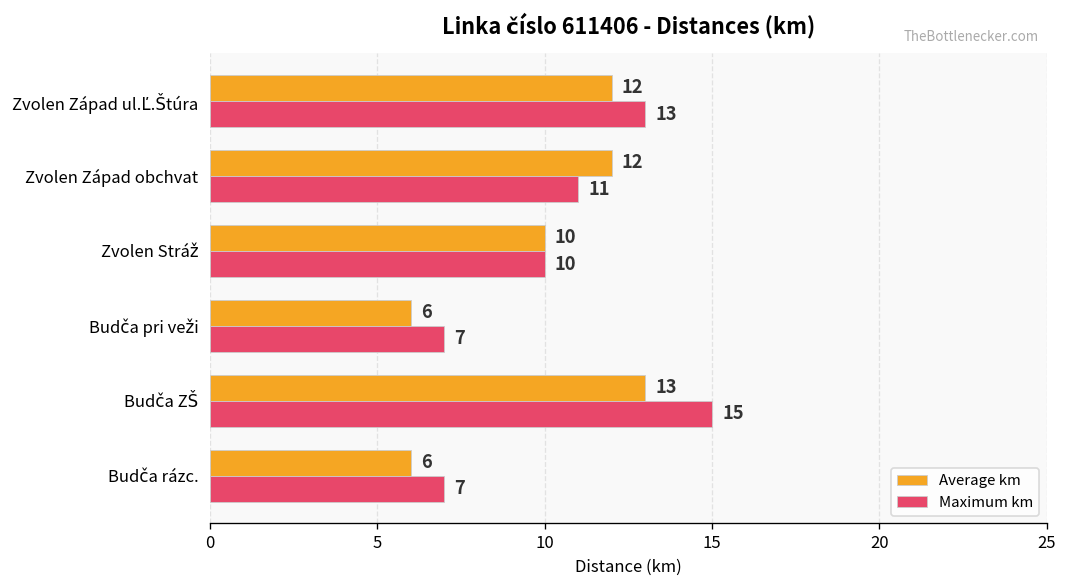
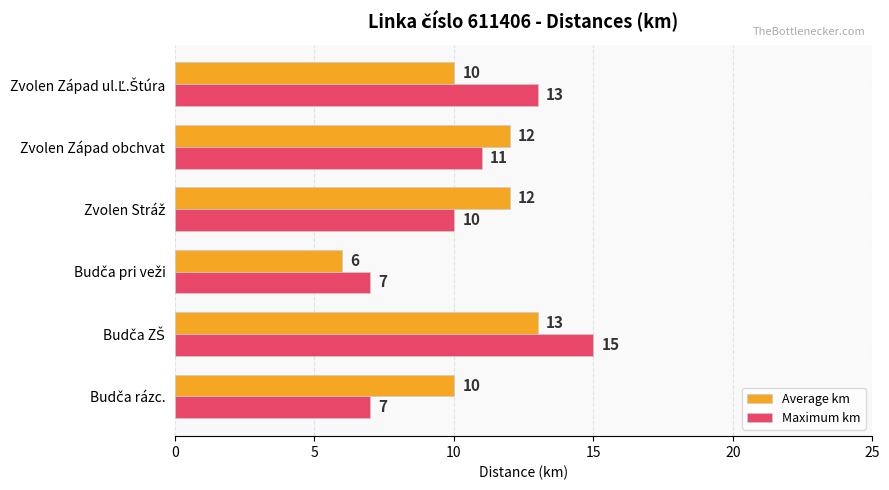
  {
    "Average km": {
-     "Zvolen Západ ul.Ľ.Štúra": 12,
+     "Zvolen Západ ul.Ľ.Štúra": 10,
      "Zvolen Západ obchvat": 12,
-     "Zvolen Stráž": 10,
+     "Zvolen Stráž": 12,
      "Budča pri veži": 6,
      "Budča ZŠ": 13,
-     "Budča rázc.": 6
+     "Budča rázc.": 10
    },
    "Maximum km": {
      "Zvolen Západ ul.Ľ.Štúra": 13,
      "Zvolen Západ obchvat": 11,
      "Zvolen Stráž": 10,
      "Budča pri veži": 7,
      "Budča ZŠ": 15,
      "Budča rázc.": 7
    }
  }
